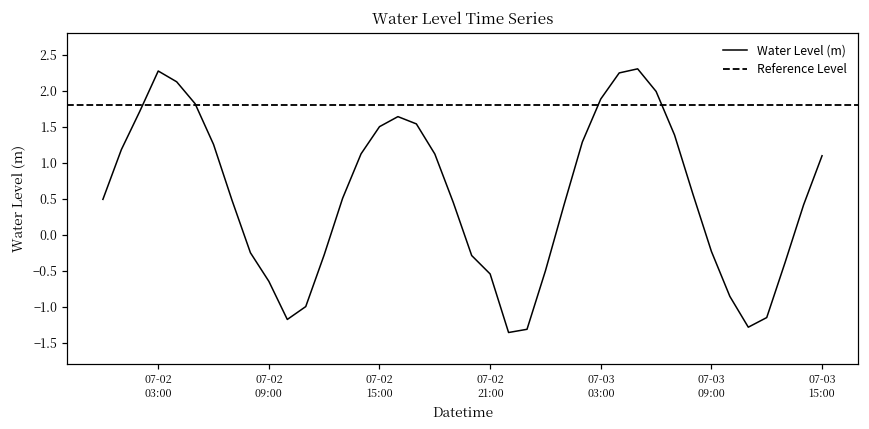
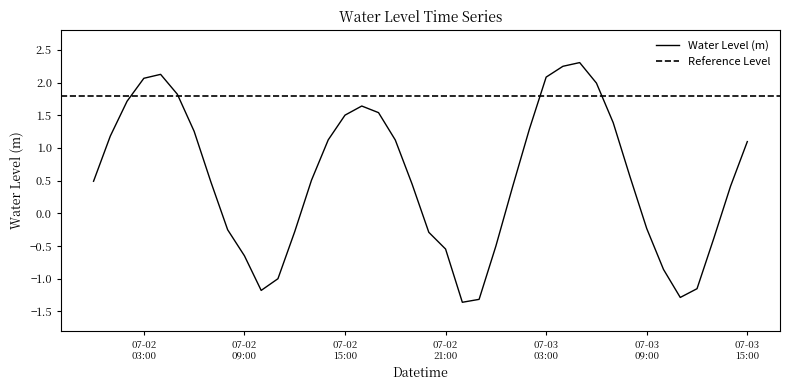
  {
-   "07-02 03:00": 2.3,
+   "07-02 03:00": 2.1,
    "07-02 09:00": -0.6,
    "07-02 15:00": 1.5,
    "07-02 21:00": -0.5,
-   "07-03 03:00": 1.9,
+   "07-03 03:00": 2.1,
    "07-03 09:00": -0.2,
    "07-03 15:00": 1.1
  }
